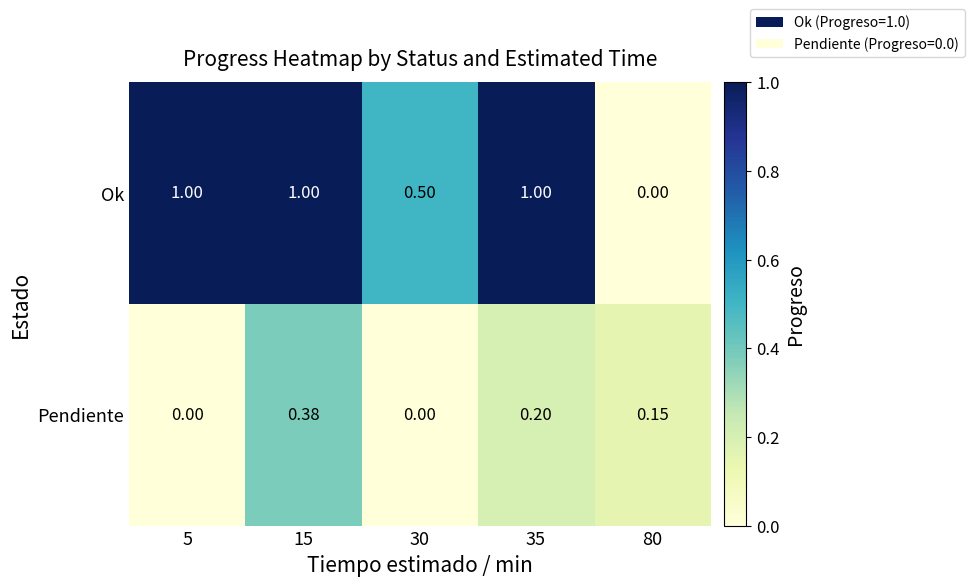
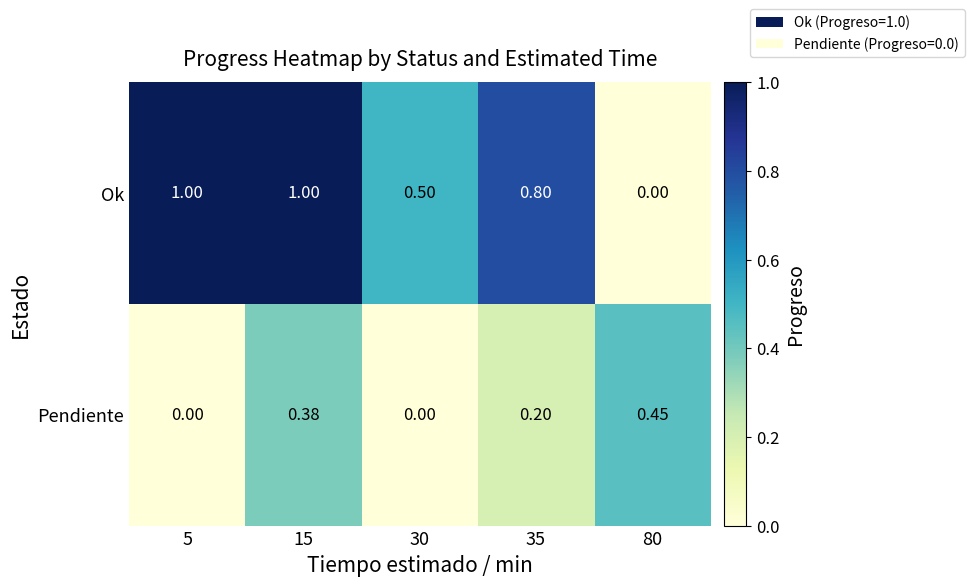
  {
    "Ok": {
      "5": 1.00,
      "15": 1.00,
      "30": 0.50,
-     "35": 1.00,
+     "35": 0.80,
      "80": 0.00
    },
    "Pendiente": {
      "5": 0.00,
      "15": 0.38,
      "30": 0.00,
      "35": 0.20,
-     "80": 0.15
+     "80": 0.45
    }
  }
